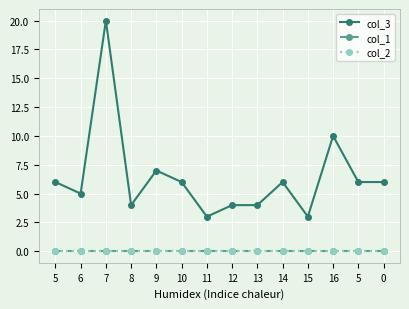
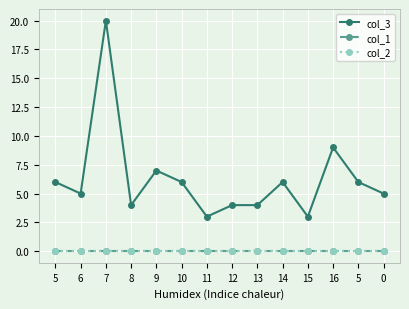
  {
    "col_3": {
      "6": 5,
      "7": 20,
      "8": 4,
      "9": 7,
      "10": 6,
      "11": 3,
      "12": 4,
      "13": 4,
      "14": 6,
      "15": 3,
-     "16": 10,
-     "0": 6
+     "16": 9,
+     "0": 5
    },
    "col_2": {
      "6": 0,
      "7": 0,
      "8": 0,
      "9": 0,
      "10": 0,
      "11": 0,
      "12": 0,
      "13": 0,
      "14": 0,
      "15": 0,
      "16": 0,
      "0": 0
    }
  }
